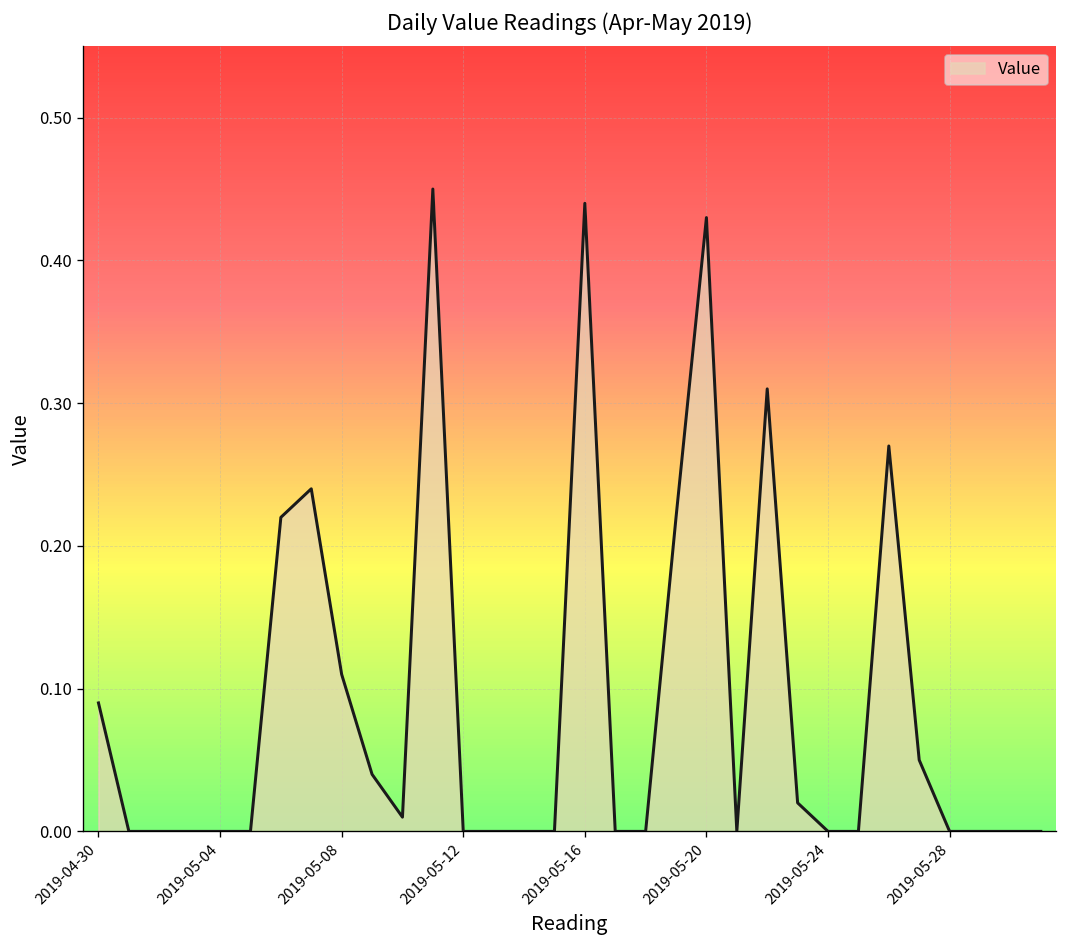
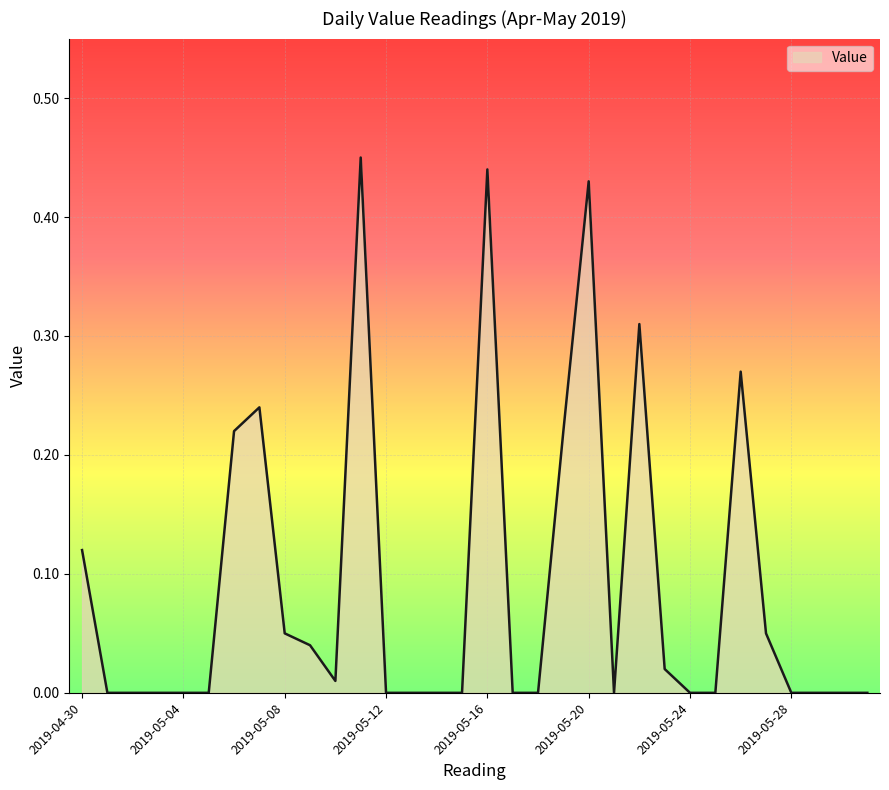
  {
-   "2019-04-30": 0.09,
+   "2019-04-30": 0.12,
    "2019-05-04": 0.00,
-   "2019-05-08": 0.11,
+   "2019-05-08": 0.05,
    "2019-05-12": 0.00,
    "2019-05-16": 0.44,
    "2019-05-20": 0.43,
    "2019-05-24": 0.00,
    "2019-05-28": 0.00
  }
